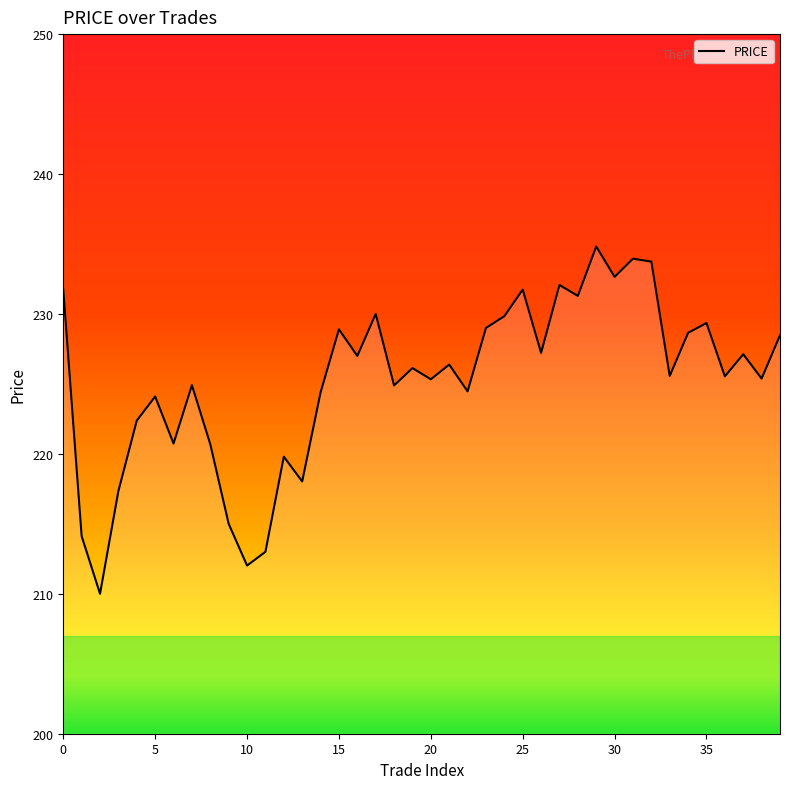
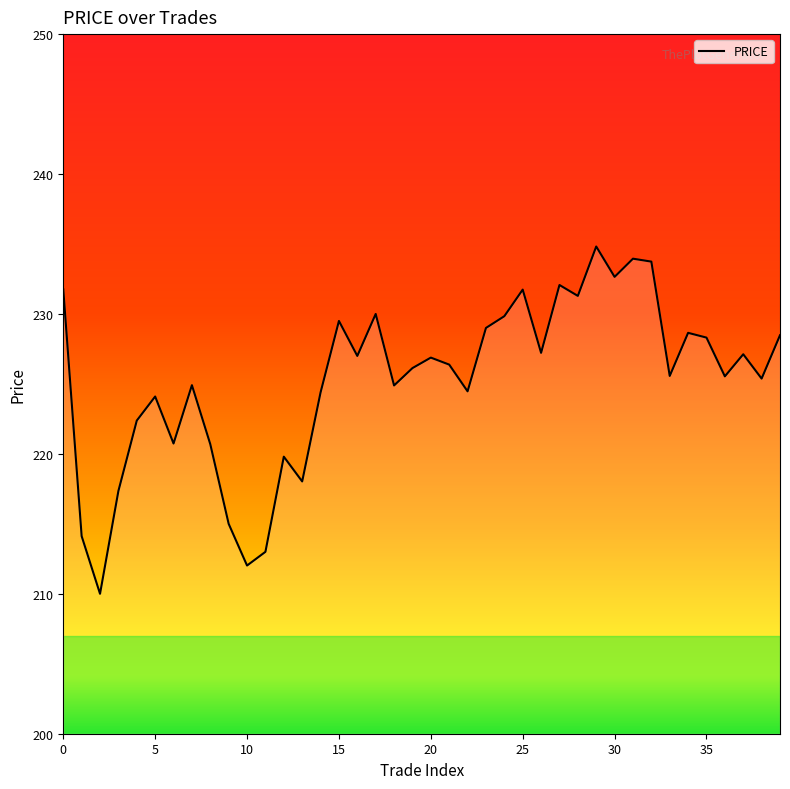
  {
    "0": 231.8,
    "5": 224.1,
    "10": 212.0,
-   "15": 228.9,
-   "20": 225.3,
+   "15": 229.5,
+   "20": 226.9,
    "25": 231.7,
    "30": 232.7,
-   "35": 229.4
+   "35": 228.3
  }
